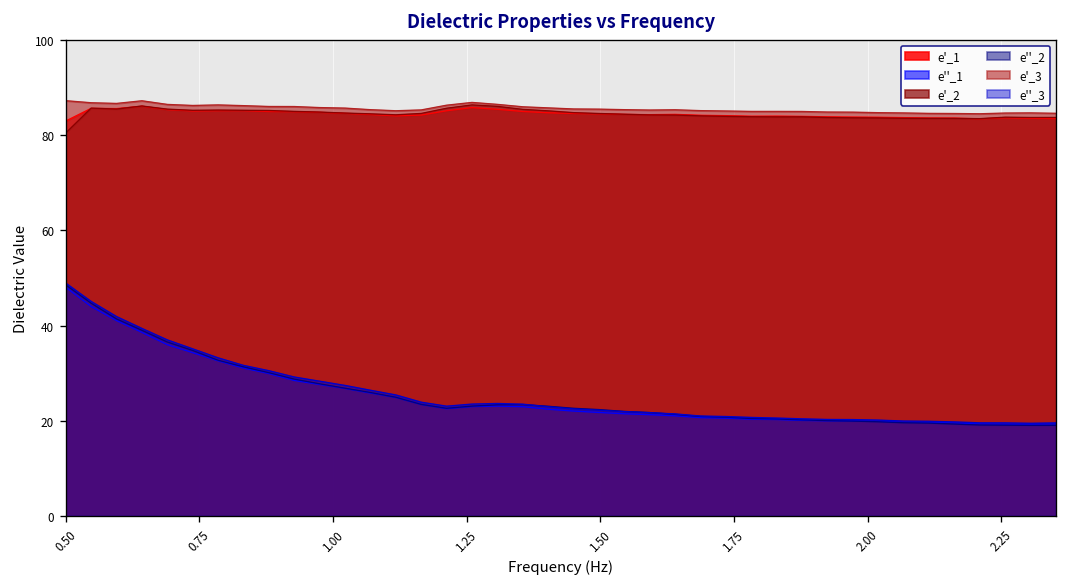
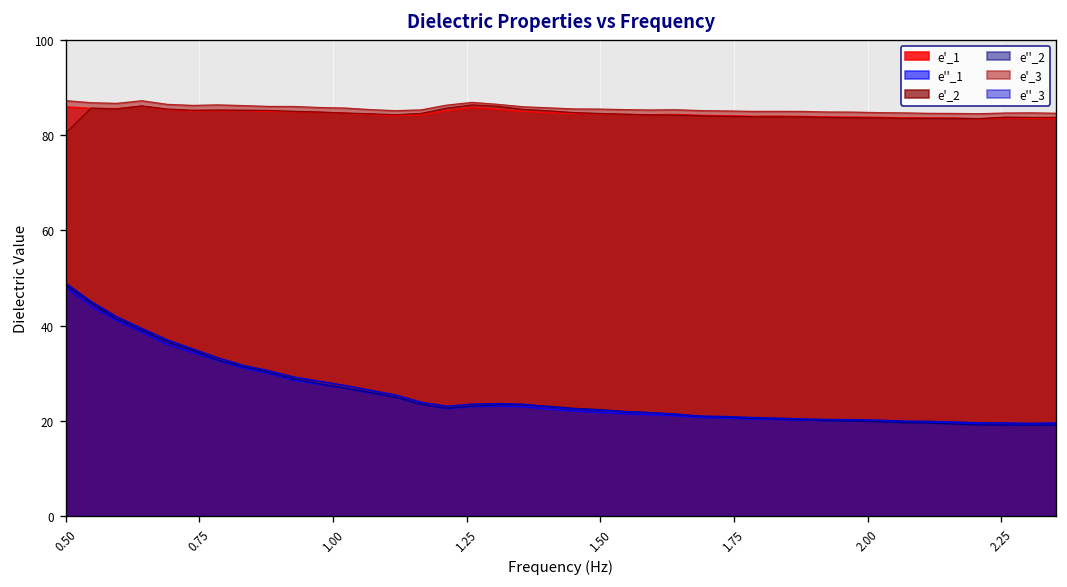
  {
    "e'_1": {
-     "0.50": 83
+     "0.50": 86
    },
    "e'_2": {
      "0.50": 80
    },
    "e'_3": {
      "0.50": 87
    }
  }
